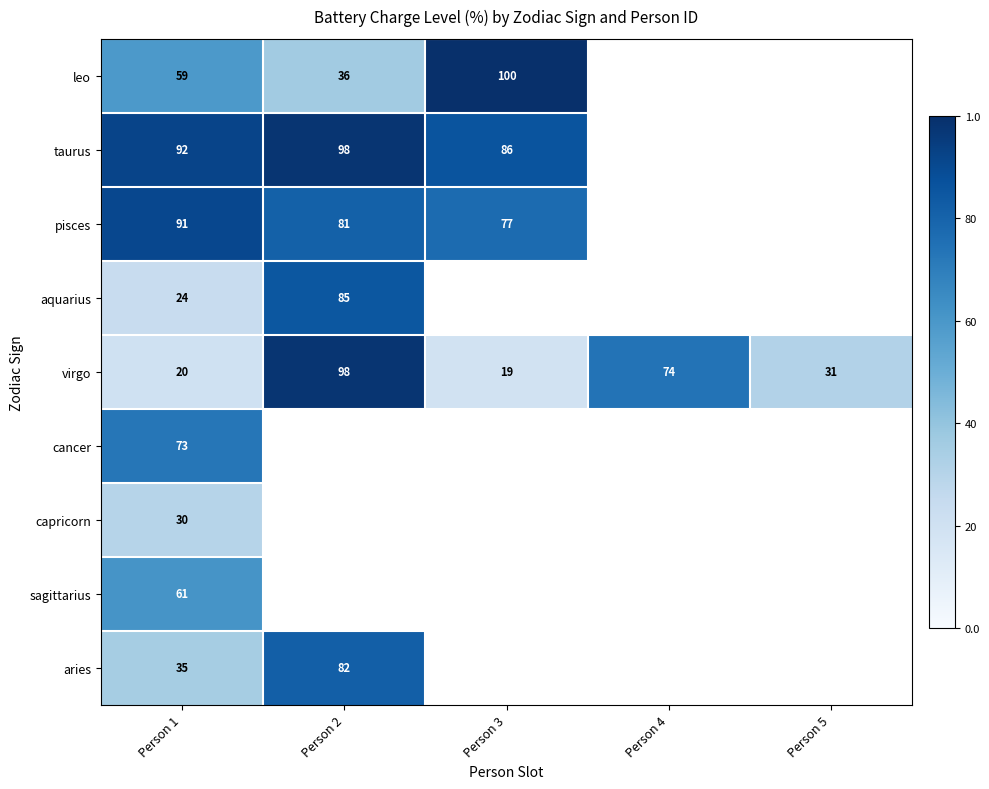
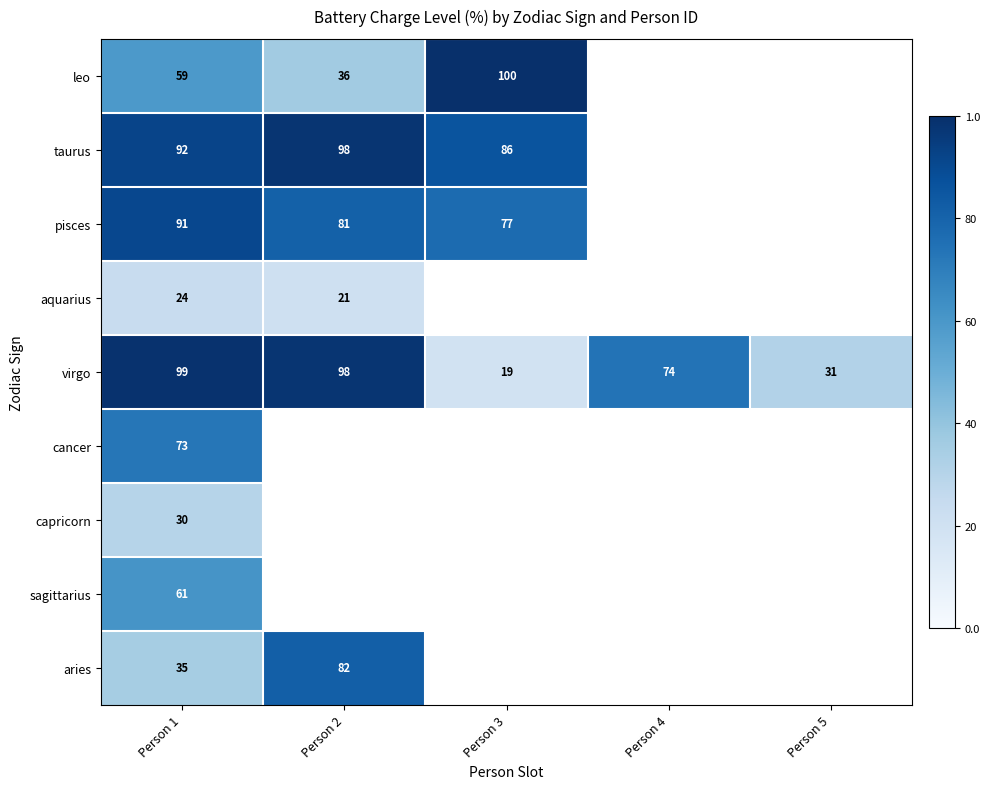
  {
    "leo": {
      "Person 1": 59,
      "Person 2": 36,
      "Person 3": 100
    },
    "taurus": {
      "Person 1": 92,
      "Person 2": 98,
      "Person 3": 86
    },
    "pisces": {
      "Person 1": 91,
      "Person 2": 81,
      "Person 3": 77
    },
    "aquarius": {
      "Person 1": 24,
-     "Person 2": 85
+     "Person 2": 21
    },
    "virgo": {
-     "Person 1": 20,
+     "Person 1": 99,
      "Person 2": 98,
      "Person 3": 19,
      "Person 4": 74,
      "Person 5": 31
    },
    "cancer": {
      "Person 1": 73
    },
    "capricorn": {
      "Person 1": 30
    },
    "sagittarius": {
      "Person 1": 61
    },
    "aries": {
      "Person 1": 35,
      "Person 2": 82
    }
  }
